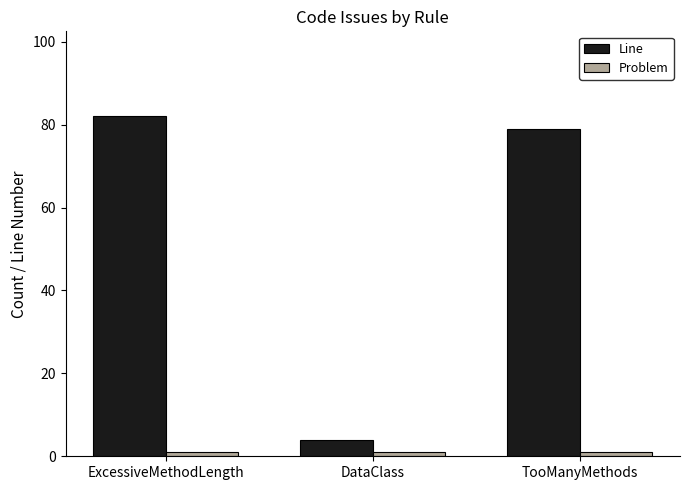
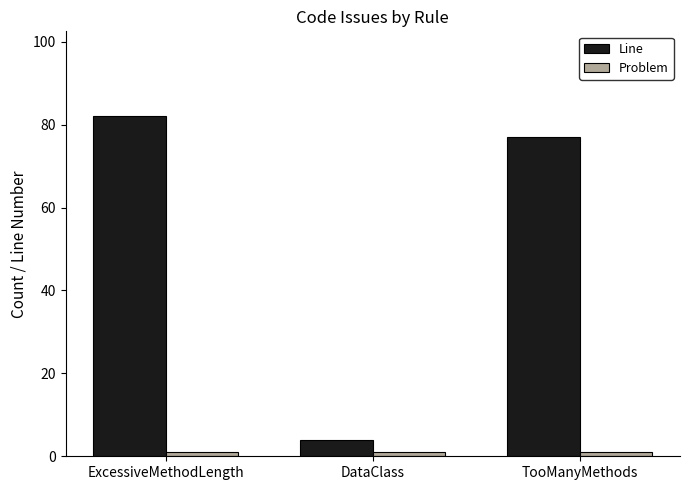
  {
    "Line": {
      "ExcessiveMethodLength": 82,
      "DataClass": 4,
-     "TooManyMethods": 79
+     "TooManyMethods": 77
    },
    "Problem": {
      "ExcessiveMethodLength": 1,
      "DataClass": 1,
      "TooManyMethods": 1
    }
  }
